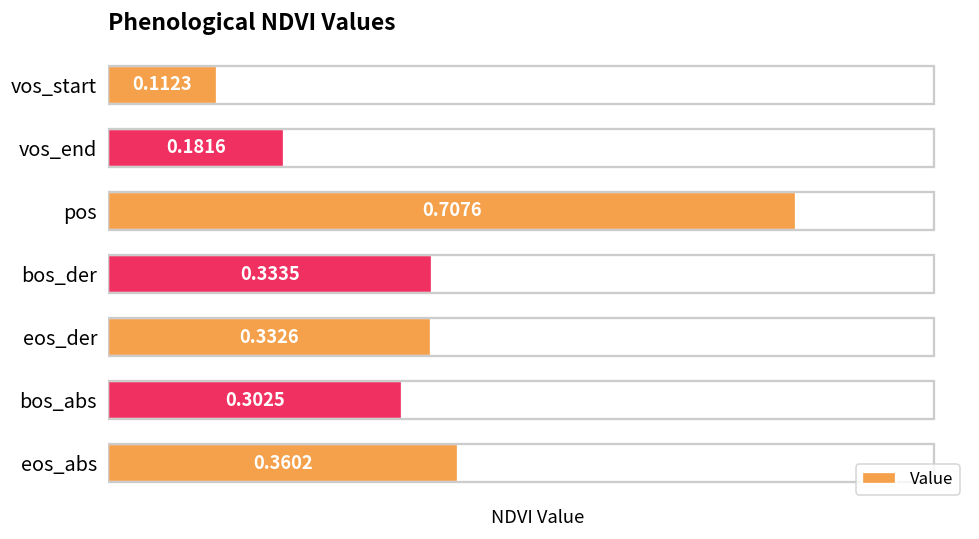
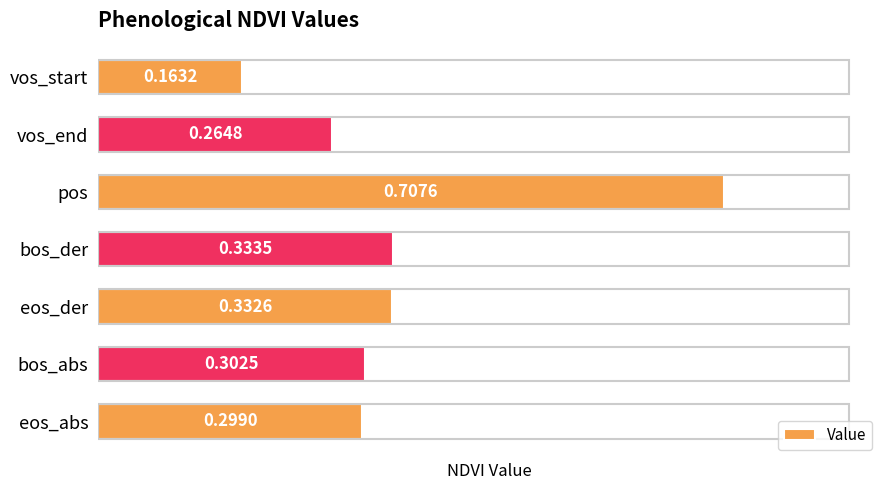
  {
-   "vos_start": 0.1123,
-   "vos_end": 0.1816,
+   "vos_start": 0.1632,
+   "vos_end": 0.2648,
    "pos": 0.7076,
    "bos_der": 0.3335,
    "eos_der": 0.3326,
    "bos_abs": 0.3025,
-   "eos_abs": 0.3602
+   "eos_abs": 0.2990
  }
